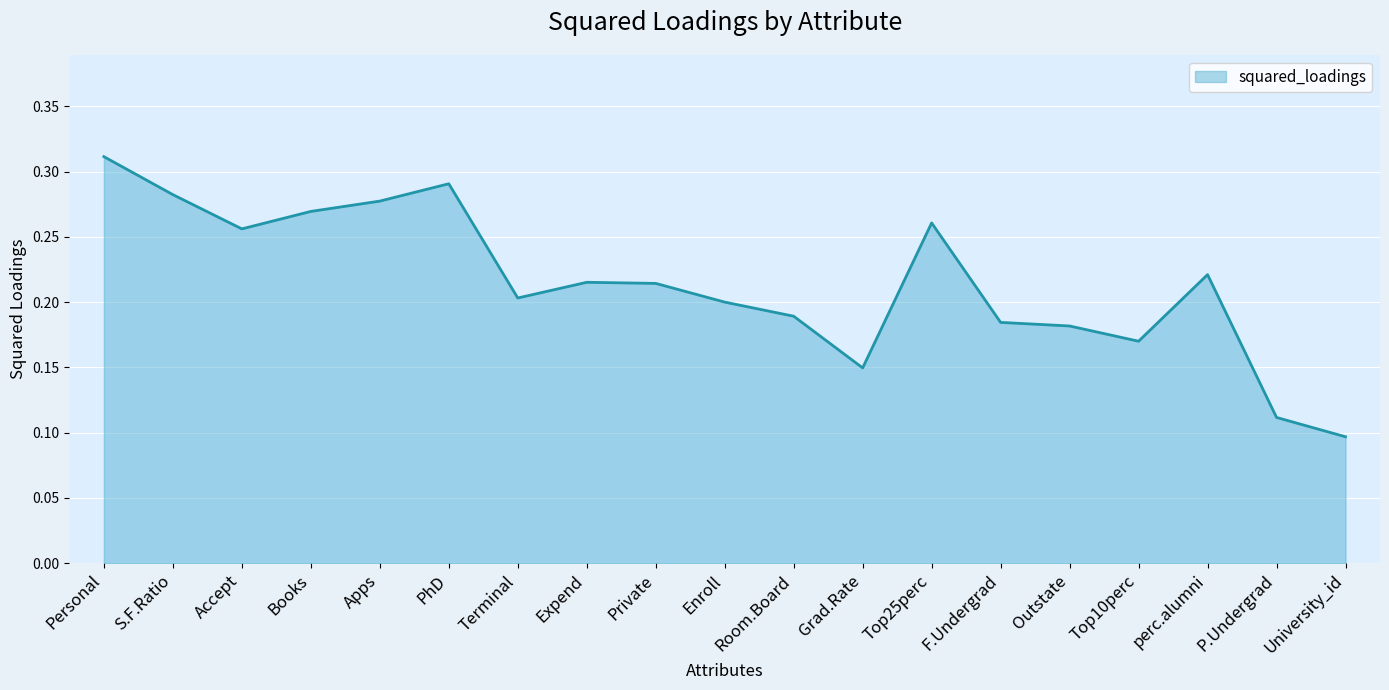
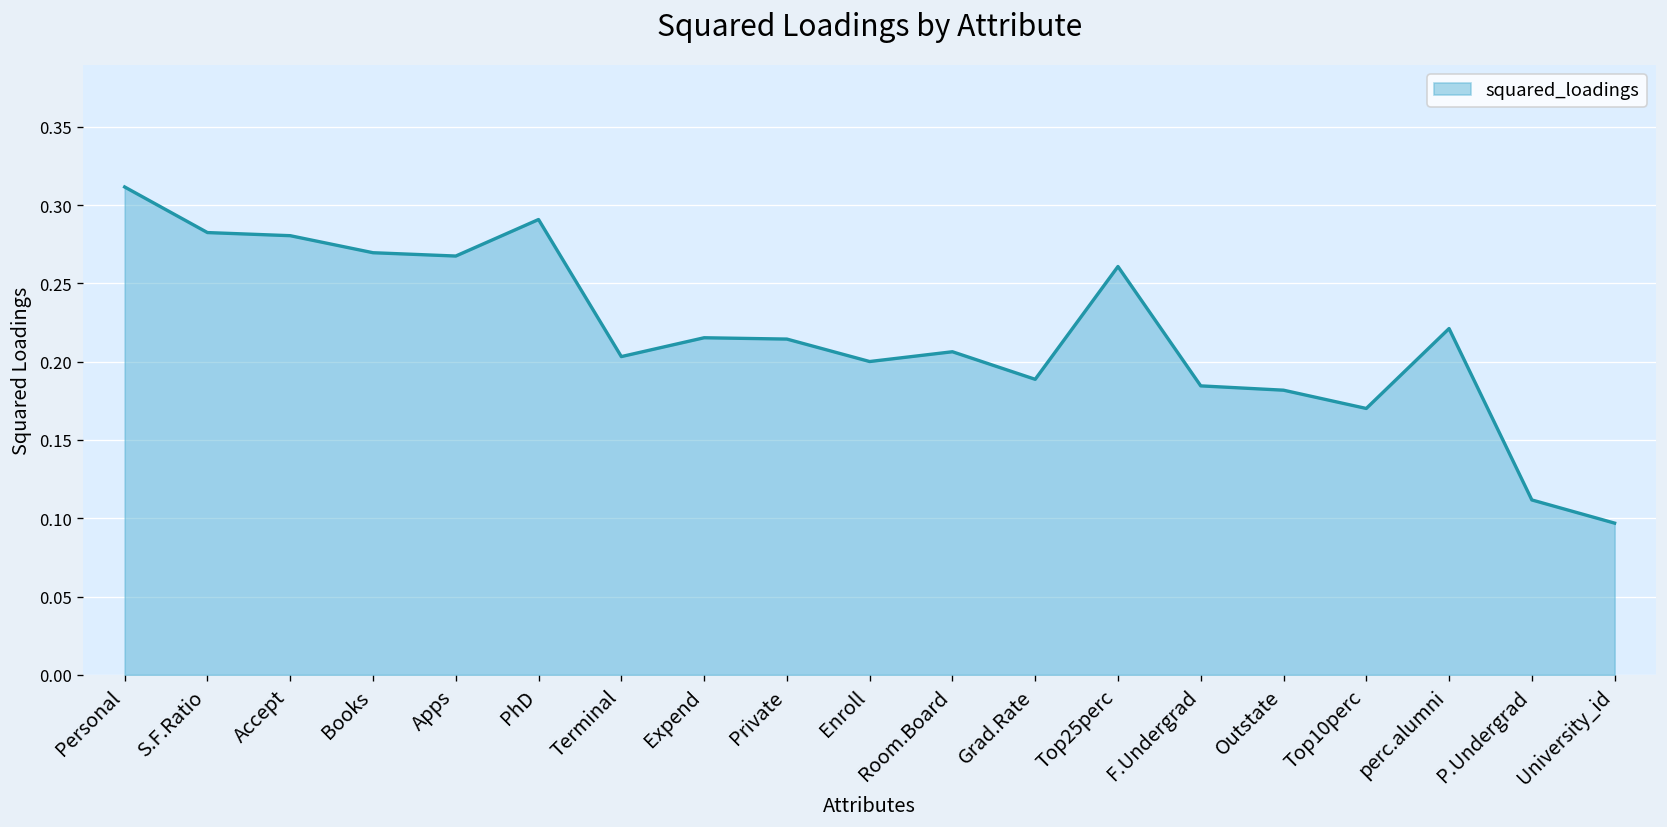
  {
    "Personal": 0.312,
    "S.F.Ratio": 0.282,
-   "Accept": 0.256,
+   "Accept": 0.280,
    "Books": 0.270,
-   "Apps": 0.277,
+   "Apps": 0.267,
    "PhD": 0.291,
    "Terminal": 0.203,
    "Expend": 0.215,
    "Private": 0.214,
    "Enroll": 0.200,
-   "Room.Board": 0.189,
-   "Grad.Rate": 0.150,
+   "Room.Board": 0.206,
+   "Grad.Rate": 0.189,
    "Top25perc": 0.261,
    "F.Undergrad": 0.185,
    "Outstate": 0.182,
    "Top10perc": 0.170,
    "perc.alumni": 0.221,
    "P.Undergrad": 0.112,
    "University_id": 0.097
  }
